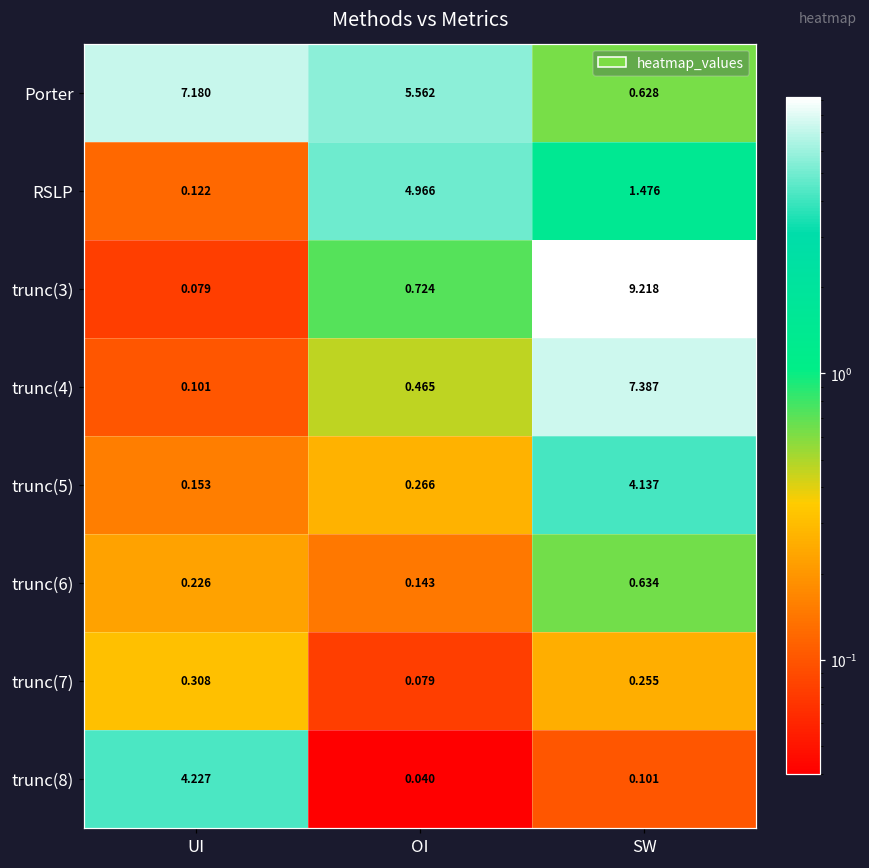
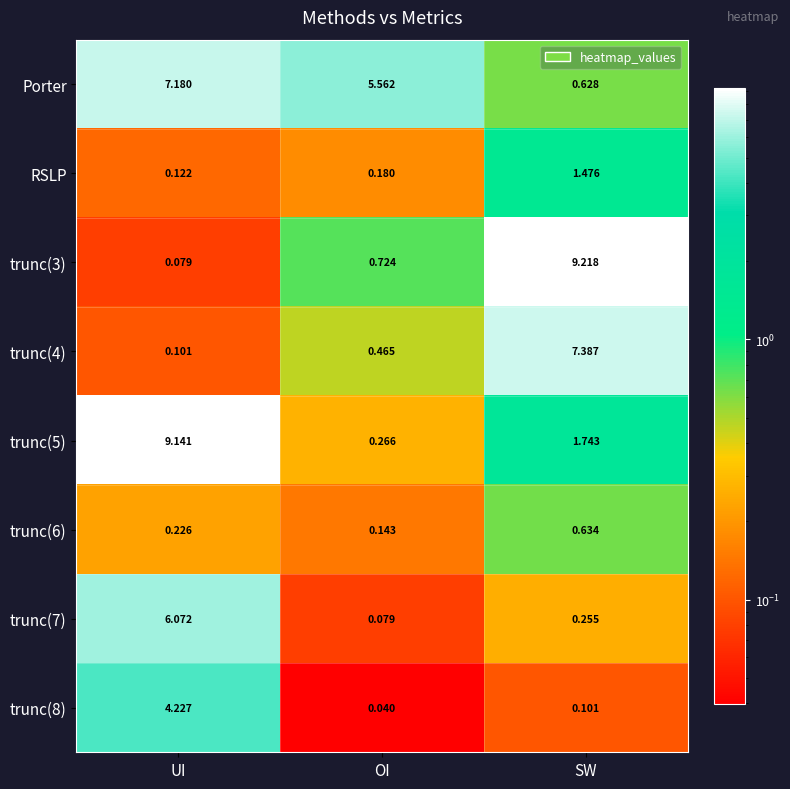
  {
    "Porter": {
      "UI": 7.180,
      "OI": 5.562,
      "SW": 0.628
    },
    "RSLP": {
      "UI": 0.122,
-     "OI": 4.966,
+     "OI": 0.180,
      "SW": 1.476
    },
    "trunc(3)": {
      "UI": 0.079,
      "OI": 0.724,
      "SW": 9.218
    },
    "trunc(4)": {
      "UI": 0.101,
      "OI": 0.465,
      "SW": 7.387
    },
    "trunc(5)": {
-     "UI": 0.153,
+     "UI": 9.141,
      "OI": 0.266,
-     "SW": 4.137
+     "SW": 1.743
    },
    "trunc(6)": {
      "UI": 0.226,
      "OI": 0.143,
      "SW": 0.634
    },
    "trunc(7)": {
-     "UI": 0.308,
+     "UI": 6.072,
      "OI": 0.079,
      "SW": 0.255
    },
    "trunc(8)": {
      "UI": 4.227,
      "OI": 0.040,
      "SW": 0.101
    }
  }
